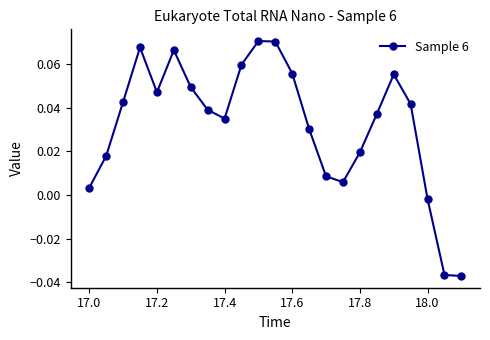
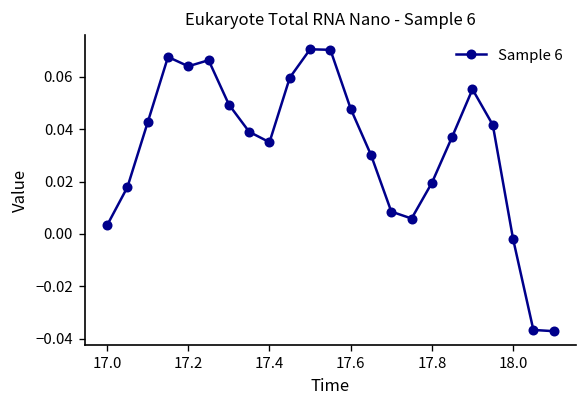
  {
    "17.0": 0.003,
-   "17.2": 0.047,
+   "17.2": 0.064,
    "17.4": 0.035,
-   "17.6": 0.056,
+   "17.6": 0.048,
    "17.8": 0.019,
    "18.0": -0.002
  }
